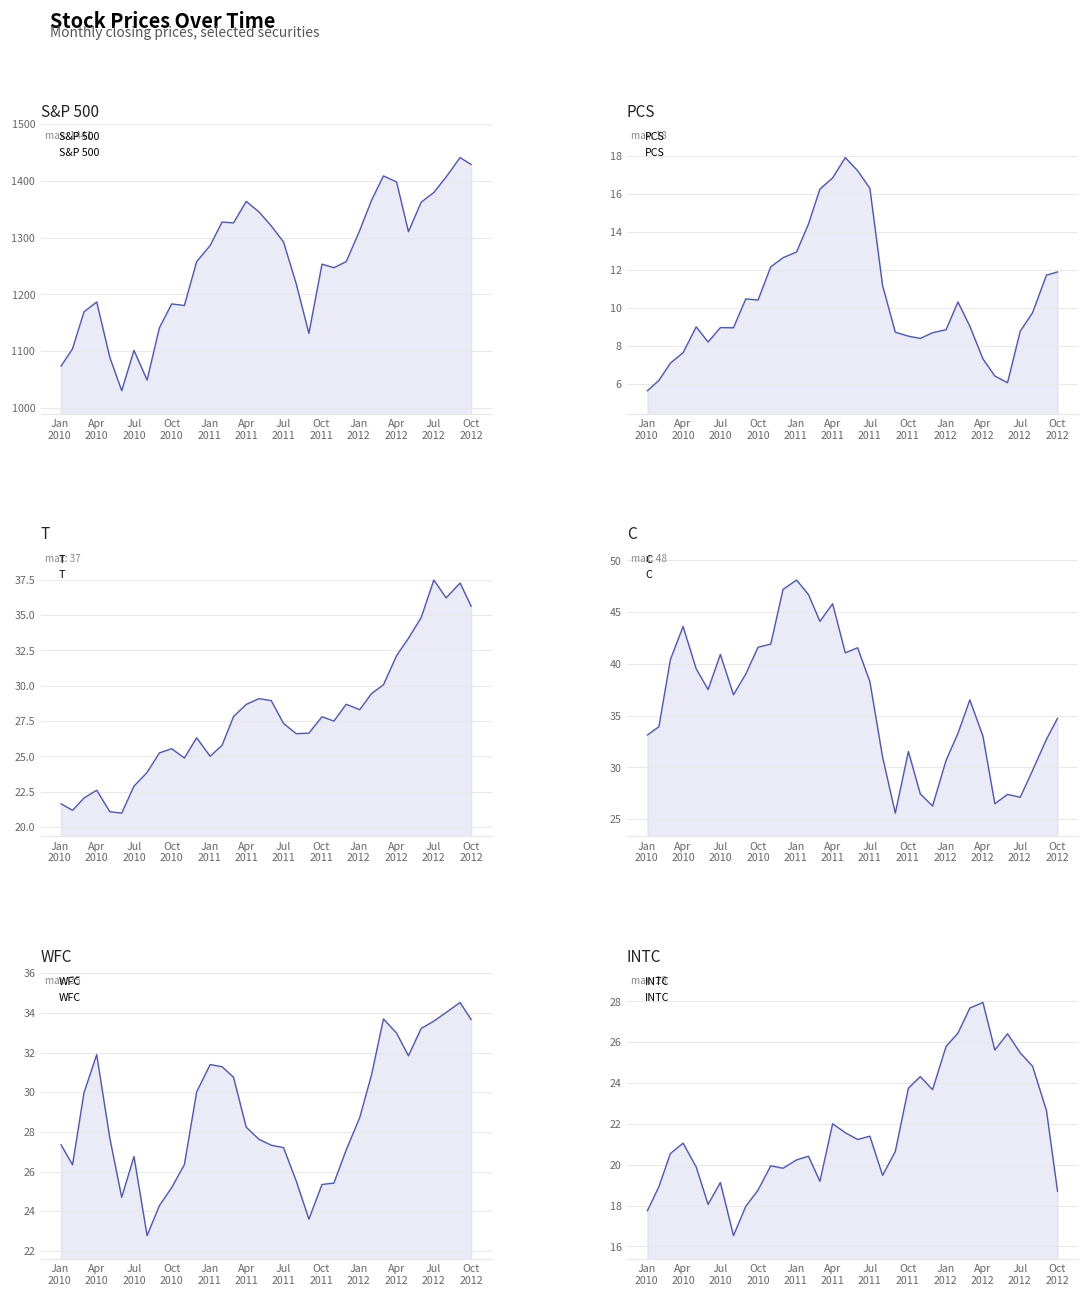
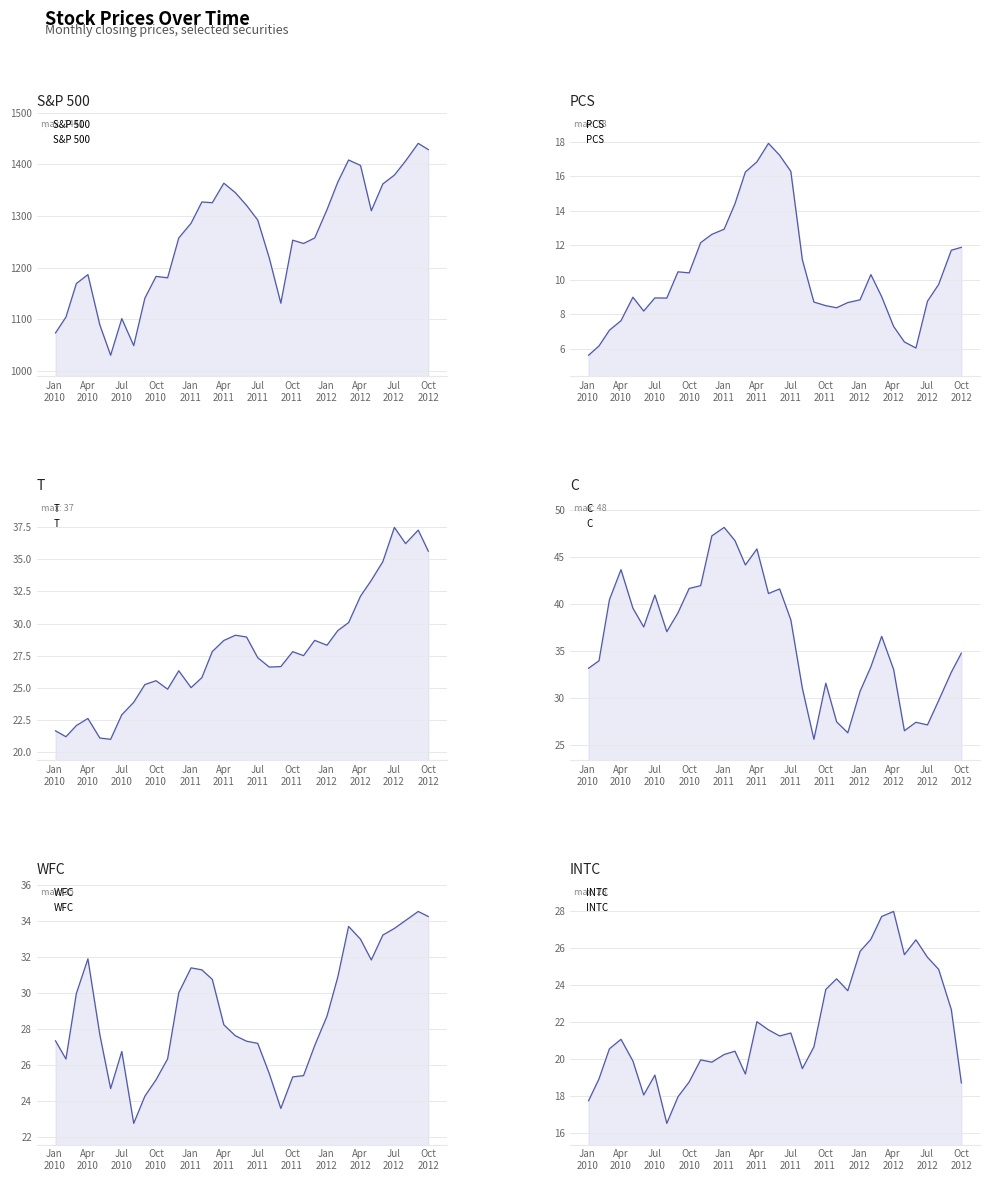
  {
    "S&P 500": {
      "Apr 2010": 1190,
      "Jul 2010": 1100,
      "Oct 2010": 1180,
      "Apr 2011": 1360,
      "Jul 2011": 1290,
      "Oct 2012": 1430
    },
    "PCS": {
      "Apr 2010": 7.6,
      "Jul 2010": 9.0,
      "Oct 2010": 10.4,
      "Apr 2011": 16.8,
      "Jul 2011": 16.3,
      "Oct 2012": 11.9
    },
    "T": {
      "Apr 2010": 22.6,
      "Jul 2010": 22.9,
      "Oct 2010": 25.6,
      "Apr 2011": 28.7,
      "Jul 2011": 27.3,
      "Oct 2012": 35.6
    },
    "C": {
      "Apr 2010": 44,
      "Jul 2010": 41,
      "Oct 2010": 42,
      "Apr 2011": 46,
      "Jul 2011": 38,
      "Oct 2012": 35
    },
    "WFC": {
      "Apr 2010": 31.9,
      "Jul 2010": 26.8,
      "Oct 2010": 25.2,
      "Apr 2011": 28.2,
      "Jul 2011": 27.2,
-     "Oct 2012": 33.7
+     "Oct 2012": 34.3
    },
    "INTC": {
      "Apr 2010": 21.1,
      "Jul 2010": 19.1,
      "Oct 2010": 18.8,
      "Apr 2011": 22.0,
      "Jul 2011": 21.4,
      "Oct 2012": 18.7
    }
  }
